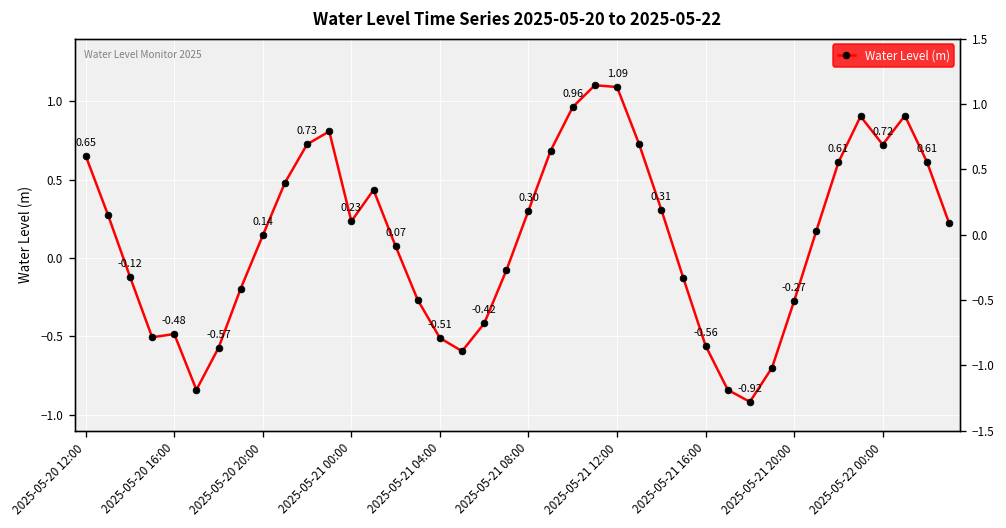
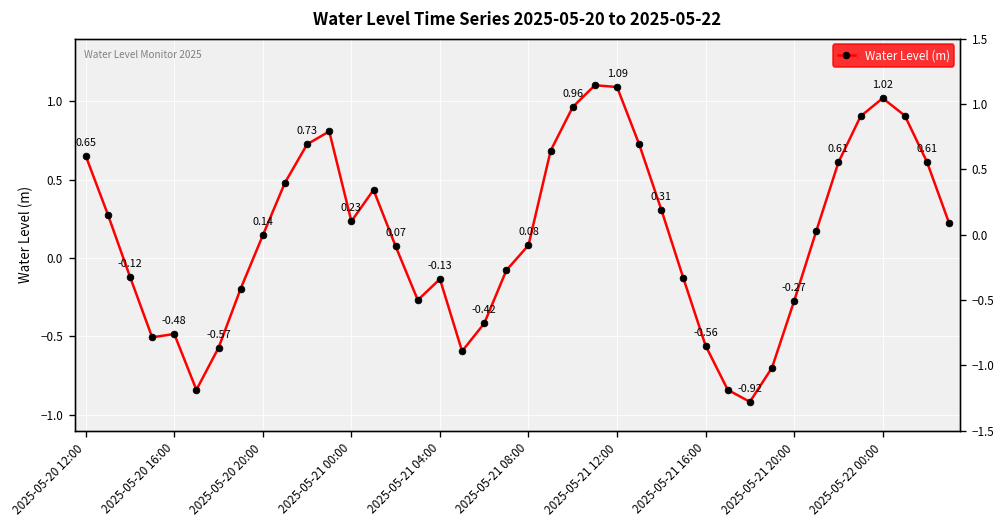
  {
    "2025-05-20 12:00": 0.65,
    "2025-05-20 16:00": -0.48,
    "2025-05-20 20:00": 0.14,
    "2025-05-21 00:00": 0.23,
-   "2025-05-21 04:00": -0.51,
-   "2025-05-21 08:00": 0.30,
+   "2025-05-21 04:00": -0.13,
+   "2025-05-21 08:00": 0.08,
    "2025-05-21 12:00": 1.09,
    "2025-05-21 16:00": -0.56,
    "2025-05-21 20:00": -0.27,
-   "2025-05-22 00:00": 0.72
+   "2025-05-22 00:00": 1.02
  }
